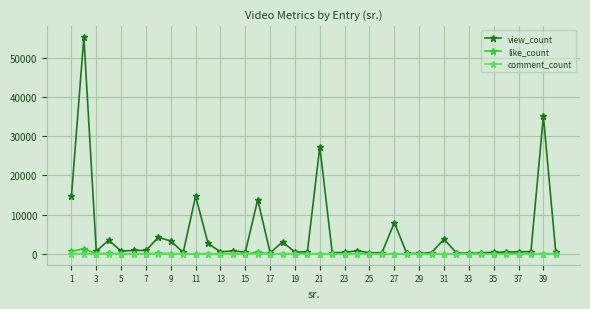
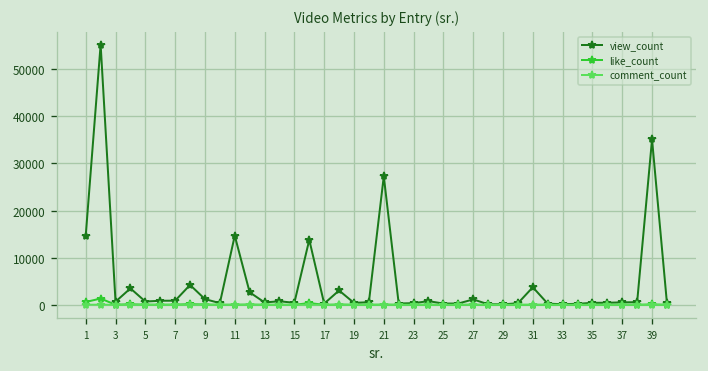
  {
    "view_count": {
      "1": 15000,
      "3": 1000,
      "5": 1000,
      "7": 1000,
-     "9": 3000,
+     "9": 1000,
      "11": 15000,
      "21": 27000,
-     "27": 8000,
+     "27": 1000,
      "31": 4000,
      "39": 35000
    }
  }
